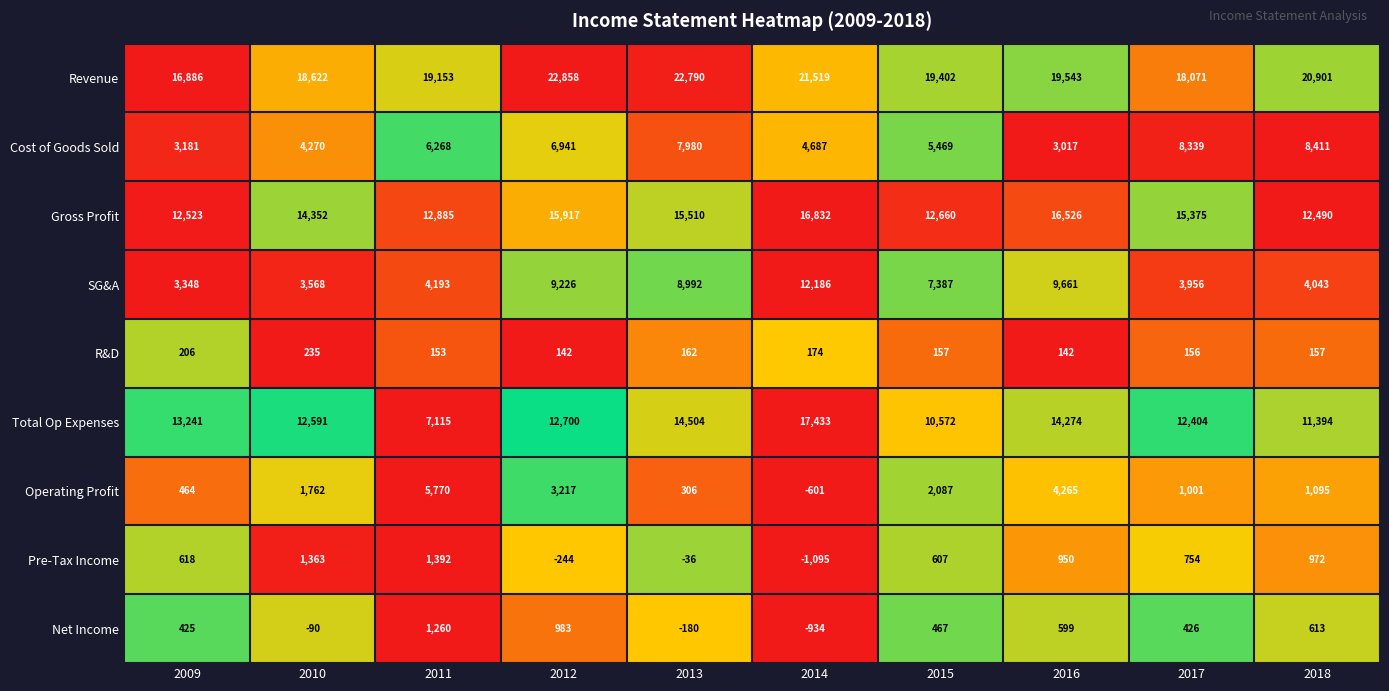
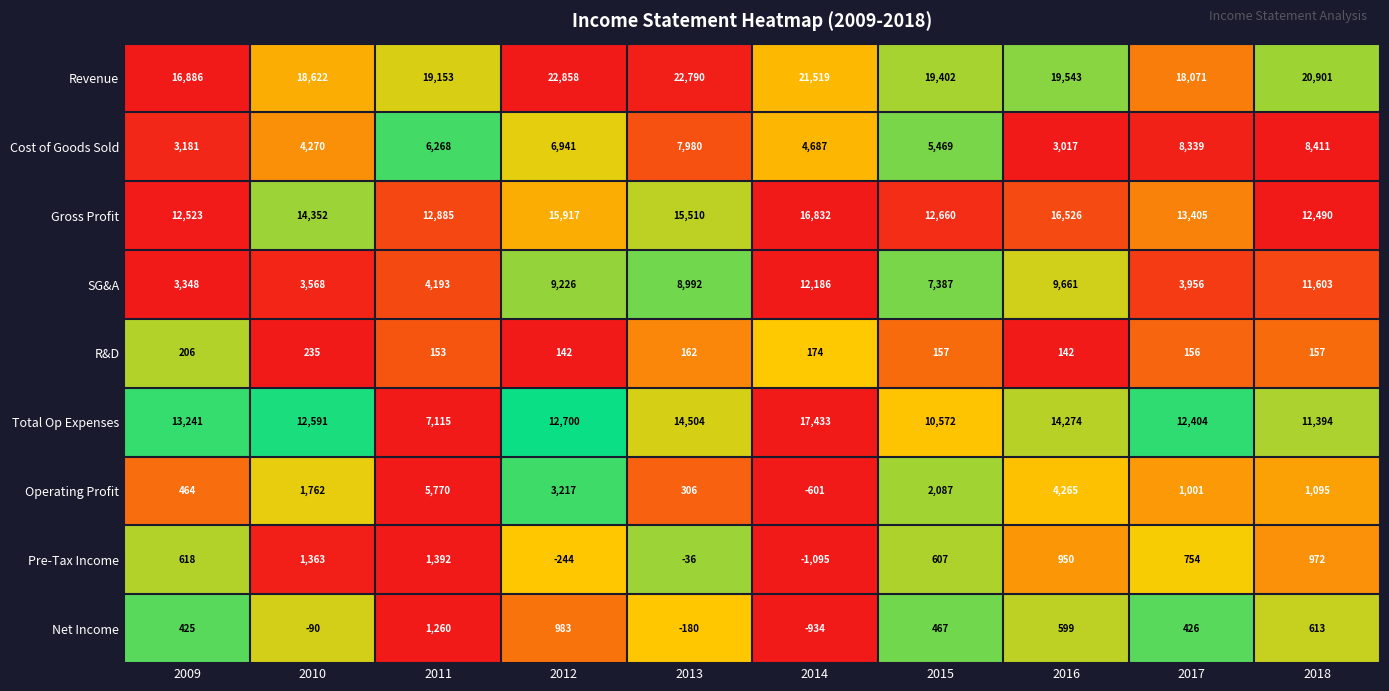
  {
    "Revenue": {
      "2009": "16,886",
      "2010": "18,622",
      "2011": "19,153",
      "2012": "22,858",
      "2013": "22,790",
      "2014": "21,519",
      "2015": "19,402",
      "2016": "19,543",
      "2017": "18,071",
      "2018": "20,901"
    },
    "Cost of Goods Sold": {
      "2009": "3,181",
      "2010": "4,270",
      "2011": "6,268",
      "2012": "6,941",
      "2013": "7,980",
      "2014": "4,687",
      "2015": "5,469",
      "2016": "3,017",
      "2017": "8,339",
      "2018": "8,411"
    },
    "Gross Profit": {
      "2009": "12,523",
      "2010": "14,352",
      "2011": "12,885",
      "2012": "15,917",
      "2013": "15,510",
      "2014": "16,832",
      "2015": "12,660",
      "2016": "16,526",
-     "2017": "15,375",
+     "2017": "13,405",
      "2018": "12,490"
    },
    "SG&A": {
      "2009": "3,348",
      "2010": "3,568",
      "2011": "4,193",
      "2012": "9,226",
      "2013": "8,992",
      "2014": "12,186",
      "2015": "7,387",
      "2016": "9,661",
      "2017": "3,956",
-     "2018": "4,043"
+     "2018": "11,603"
    },
    "R&D": {
      "2009": "206",
      "2010": "235",
      "2011": "153",
      "2012": "142",
      "2013": "162",
      "2014": "174",
      "2015": "157",
      "2016": "142",
      "2017": "156",
      "2018": "157"
    },
    "Total Op Expenses": {
      "2009": "13,241",
      "2010": "12,591",
      "2011": "7,115",
      "2012": "12,700",
      "2013": "14,504",
      "2014": "17,433",
      "2015": "10,572",
      "2016": "14,274",
      "2017": "12,404",
      "2018": "11,394"
    },
    "Operating Profit": {
      "2009": "464",
      "2010": "1,762",
      "2011": "5,770",
      "2012": "3,217",
      "2013": "306",
      "2014": "-601",
      "2015": "2,087",
      "2016": "4,265",
      "2017": "1,001",
      "2018": "1,095"
    },
    "Pre-Tax Income": {
      "2009": "618",
      "2010": "1,363",
      "2011": "1,392",
      "2012": "-244",
      "2013": "-36",
      "2014": "-1,095",
      "2015": "607",
      "2016": "950",
      "2017": "754",
      "2018": "972"
    },
    "Net Income": {
      "2009": "425",
      "2010": "-90",
      "2011": "1,260",
      "2012": "983",
      "2013": "-180",
      "2014": "-934",
      "2015": "467",
      "2016": "599",
      "2017": "426",
      "2018": "613"
    }
  }
